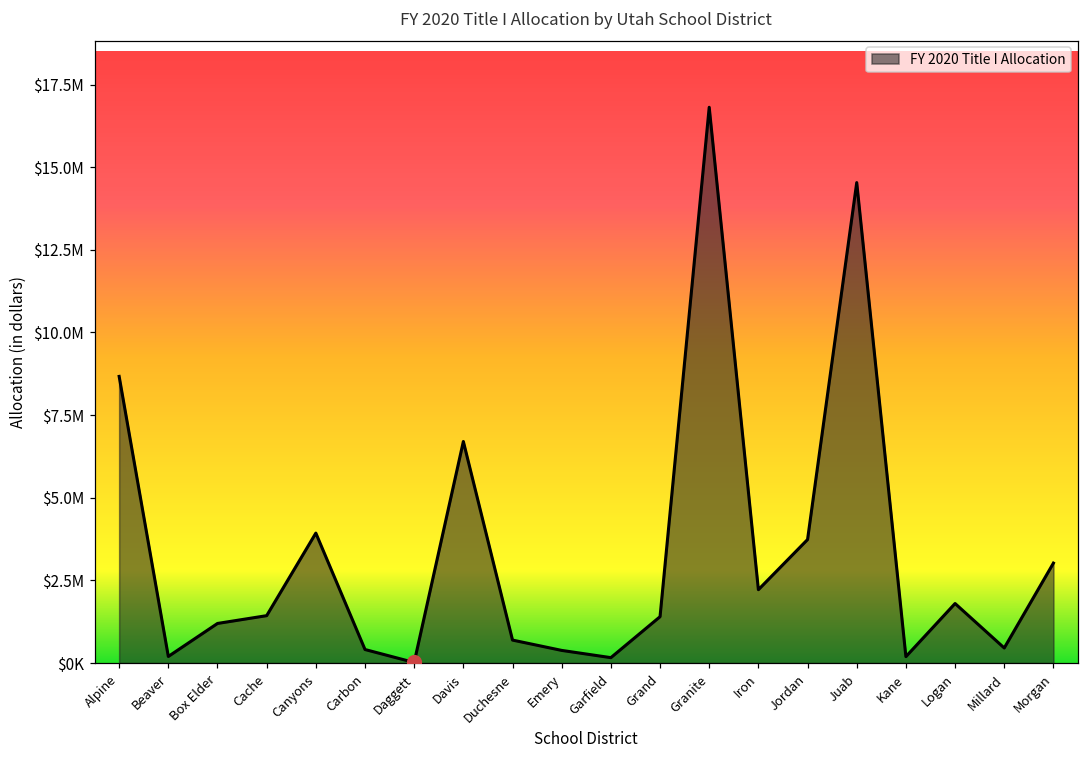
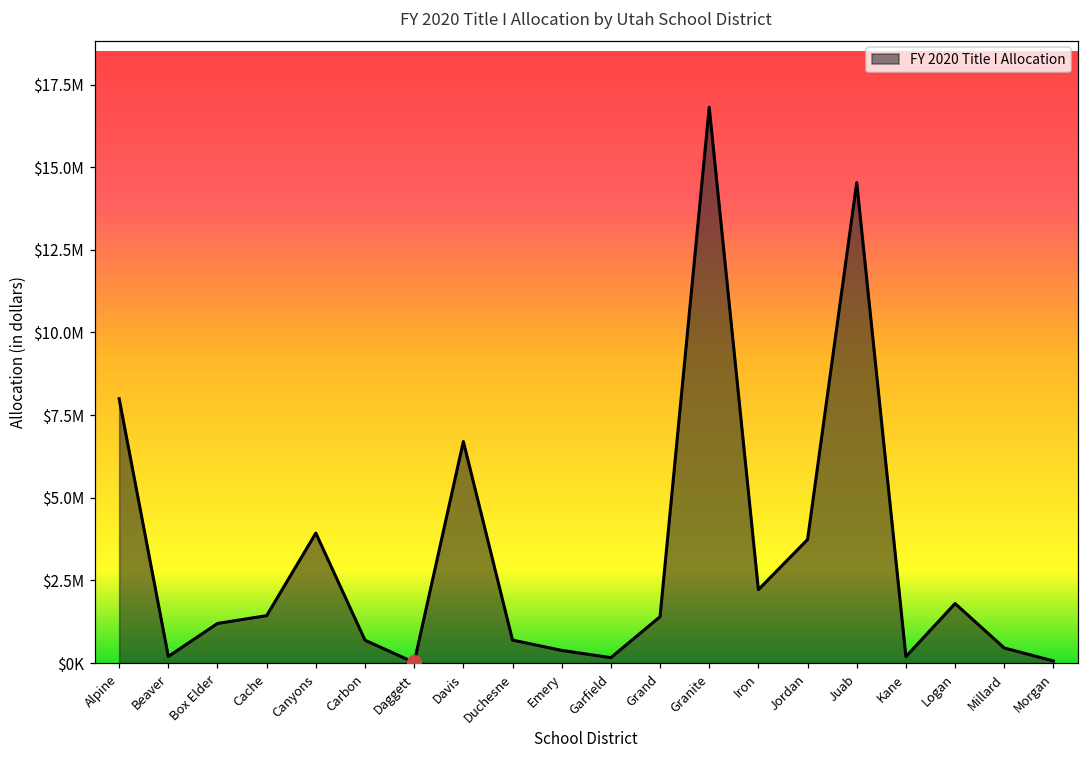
  {
    "FY 2020 Title I Allocation": {
-     "Alpine": "$8700000",
+     "Alpine": "$8000000",
      "Beaver": "$200000",
      "Box Elder": "$1200000",
      "Cache": "$1400000",
      "Canyons": "$3900000",
-     "Carbon": "$400000",
+     "Carbon": "$700000",
      "Davis": "$6700000",
      "Duchesne": "$700000",
      "Emery": "$400000",
      "Garfield": "$200000",
      "Grand": "$1400000",
      "Granite": "$16800000",
      "Iron": "$2200000",
      "Jordan": "$3700000",
      "Juab": "$14500000",
      "Kane": "$200000",
      "Logan": "$1800000",
      "Millard": "$500000",
-     "Morgan": "$3000000"
+     "Morgan": "$100000"
    }
  }
